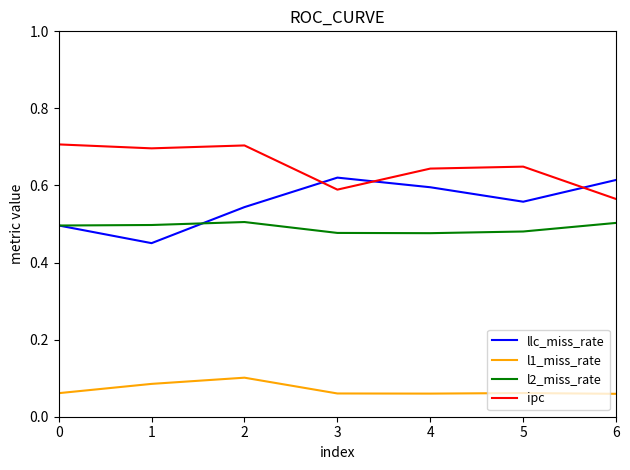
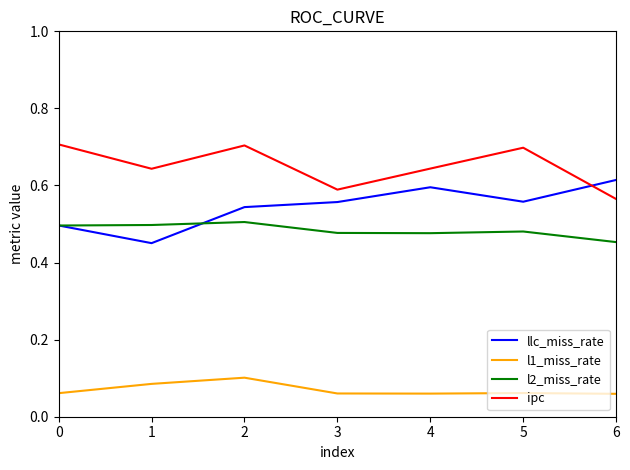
  {
    "llc_miss_rate": {
      "1": 0.45,
      "2": 0.54,
-     "3": 0.62,
+     "3": 0.56,
      "4": 0.60,
      "5": 0.56,
      "6": 0.61
    },
    "l1_miss_rate": {
      "0": 0.06,
      "1": 0.09,
      "2": 0.10,
      "3": 0.06,
      "4": 0.06,
      "6": 0.06
    },
    "l2_miss_rate": {
      "1": 0.50,
      "2": 0.51,
      "3": 0.48,
      "4": 0.48,
      "5": 0.48,
-     "6": 0.50
+     "6": 0.45
    },
    "ipc": {
      "0": 0.71,
-     "1": 0.70,
+     "1": 0.64,
      "2": 0.70,
      "3": 0.59,
      "4": 0.64,
-     "5": 0.65,
+     "5": 0.70,
      "6": 0.56
    }
  }
